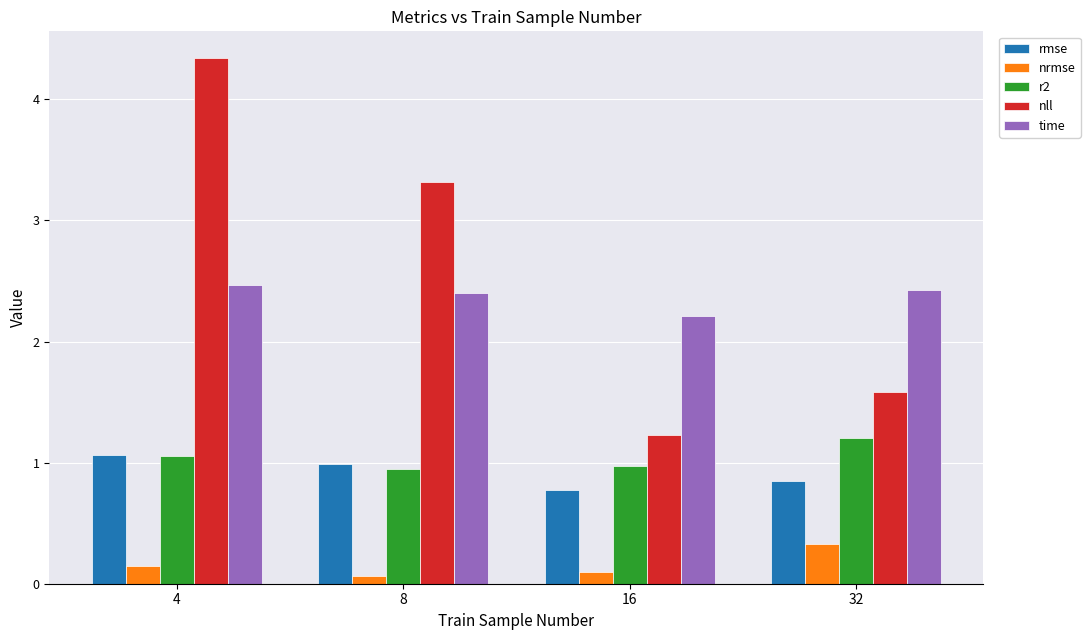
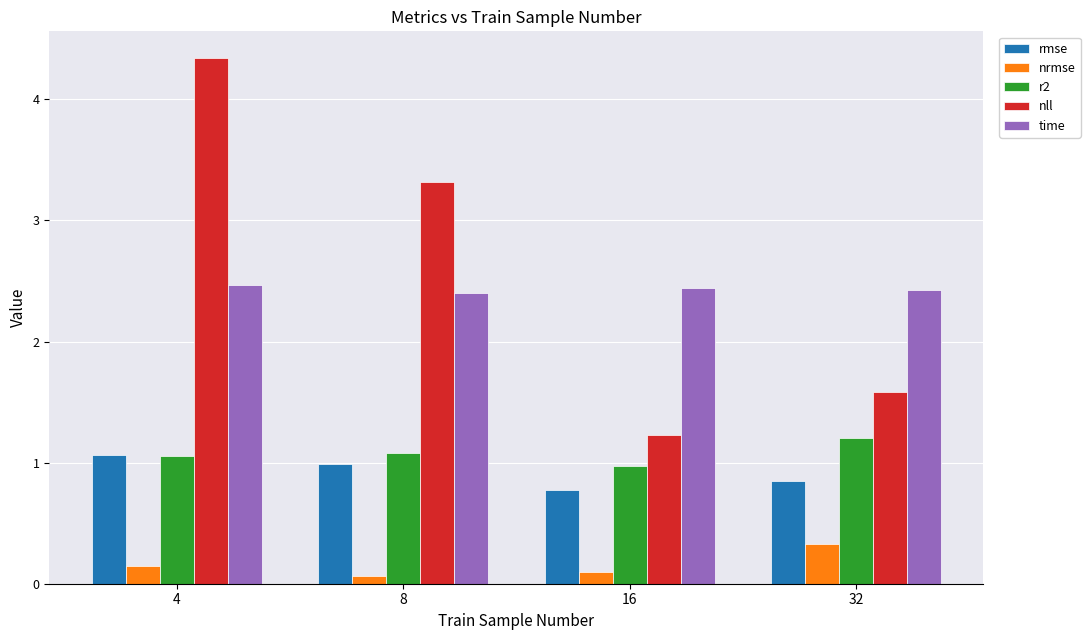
  {
    "rmse": {
      "4": 1.07,
      "8": 0.99,
      "16": 0.77,
      "32": 0.85
    },
    "nrmse": {
      "4": 0.14,
      "8": 0.06,
      "16": 0.09,
      "32": 0.33
    },
    "r2": {
      "4": 1.05,
-     "8": 0.95,
+     "8": 1.08,
      "16": 0.97,
      "32": 1.20
    },
    "nll": {
      "4": 4.34,
      "8": 3.32,
      "16": 1.23,
      "32": 1.58
    },
    "time": {
      "4": 2.47,
      "8": 2.40,
-     "16": 2.21,
+     "16": 2.45,
      "32": 2.43
    }
  }
